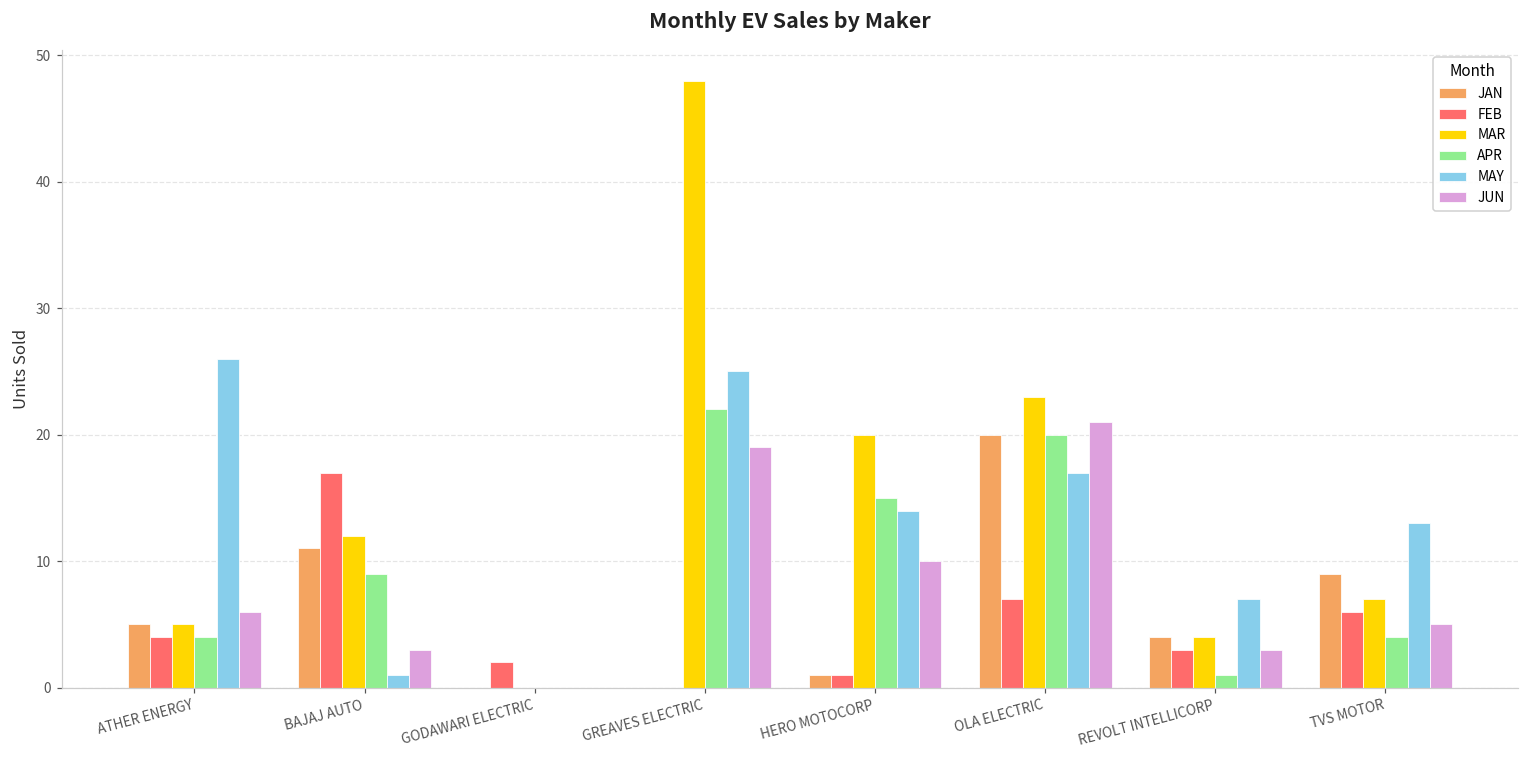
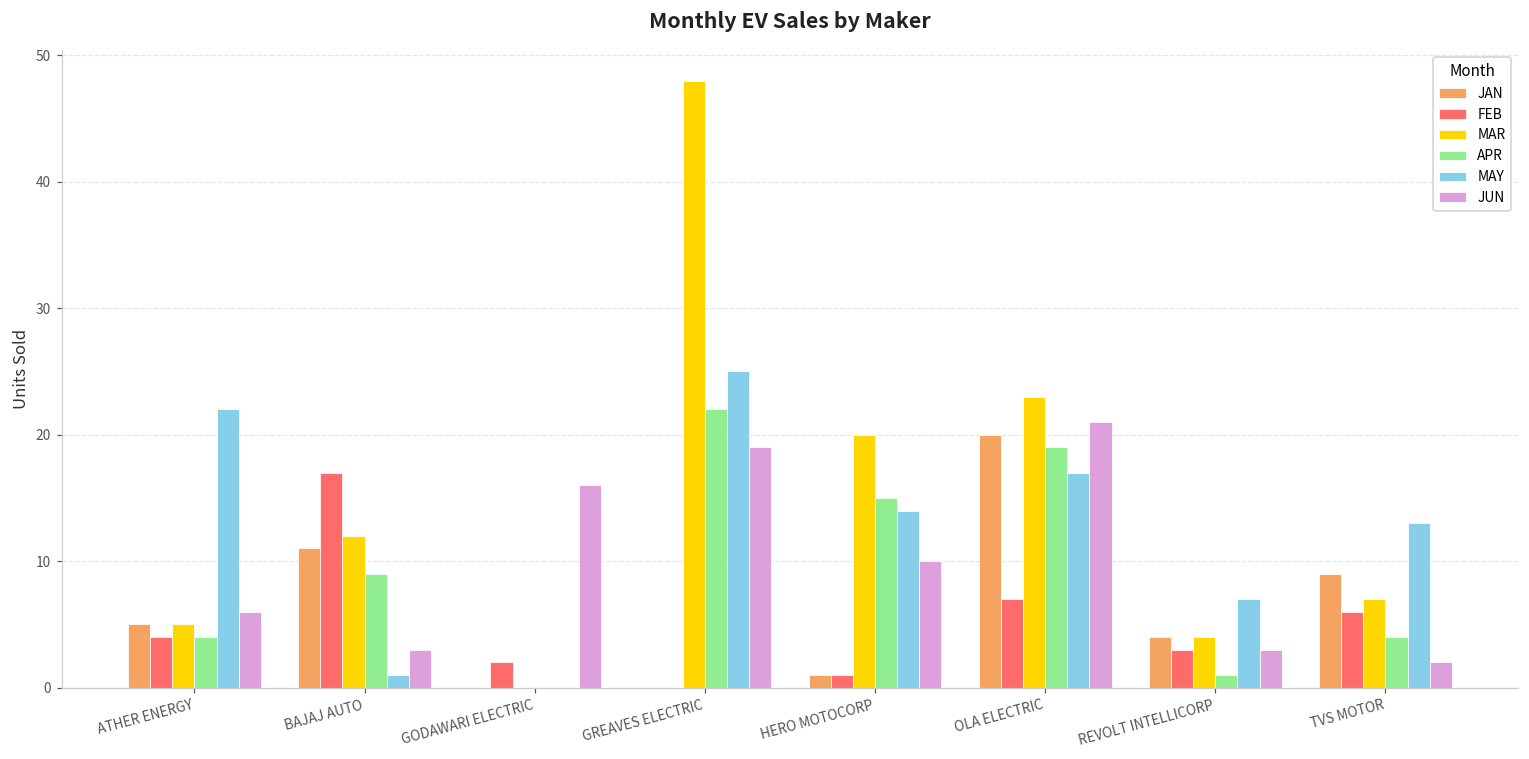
  {
    "MAR": {
      "ATHER ENERGY": 5,
      "BAJAJ AUTO": 12,
      "GODAWARI ELECTRIC": 0,
      "GREAVES ELECTRIC": 48,
      "HERO MOTOCORP": 20,
      "OLA ELECTRIC": 23,
      "REVOLT INTELLICORP": 4,
      "TVS MOTOR": 7
    },
    "APR": {
      "ATHER ENERGY": 4,
      "BAJAJ AUTO": 9,
      "GODAWARI ELECTRIC": 0,
      "GREAVES ELECTRIC": 22,
      "HERO MOTOCORP": 15,
-     "OLA ELECTRIC": 20,
+     "OLA ELECTRIC": 19,
      "REVOLT INTELLICORP": 1,
      "TVS MOTOR": 4
    },
    "MAY": {
-     "ATHER ENERGY": 26,
+     "ATHER ENERGY": 22,
      "BAJAJ AUTO": 1,
      "GODAWARI ELECTRIC": 0,
      "GREAVES ELECTRIC": 25,
      "HERO MOTOCORP": 14,
      "OLA ELECTRIC": 17,
      "REVOLT INTELLICORP": 7,
      "TVS MOTOR": 13
    },
    "JUN": {
      "ATHER ENERGY": 6,
      "BAJAJ AUTO": 3,
-     "GODAWARI ELECTRIC": 0,
+     "GODAWARI ELECTRIC": 16,
      "GREAVES ELECTRIC": 19,
      "HERO MOTOCORP": 10,
      "OLA ELECTRIC": 21,
      "REVOLT INTELLICORP": 3,
-     "TVS MOTOR": 5
+     "TVS MOTOR": 2
    }
  }
